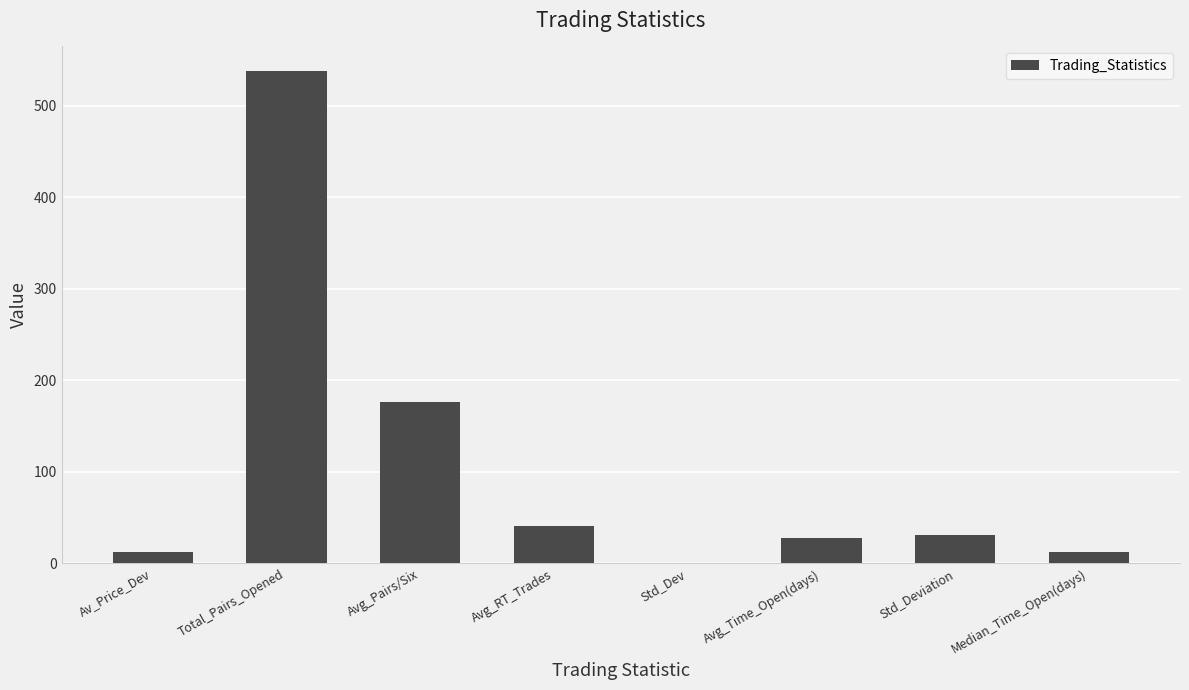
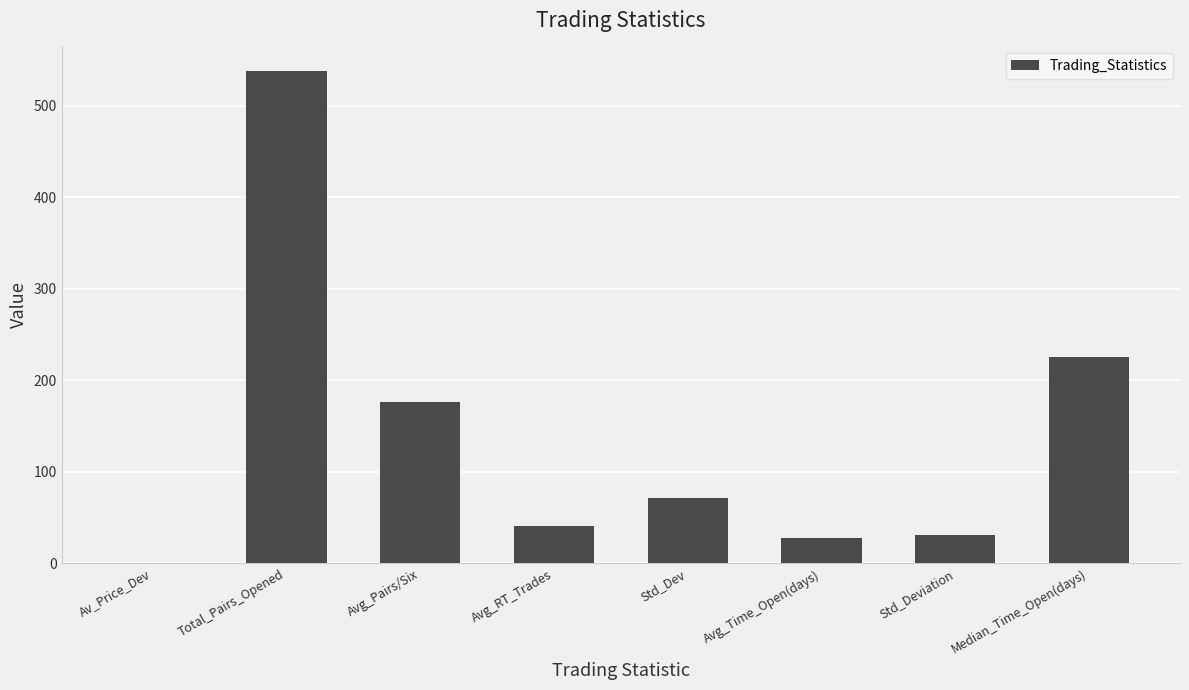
  {
-   "Av_Price_Dev": 10,
+   "Av_Price_Dev": 0,
    "Total_Pairs_Opened": 540,
    "Avg_Pairs/Six": 180,
    "Avg_RT_Trades": 40,
-   "Std_Dev": 0,
+   "Std_Dev": 70,
    "Avg_Time_Open(days)": 30,
    "Std_Deviation": 30,
-   "Median_Time_Open(days)": 10
+   "Median_Time_Open(days)": 230
  }
